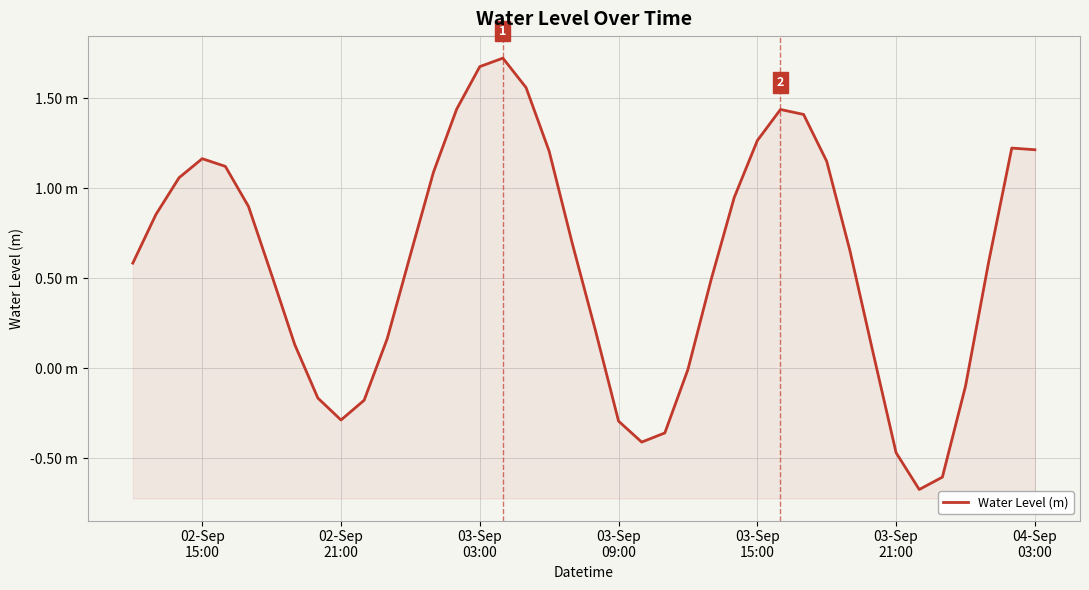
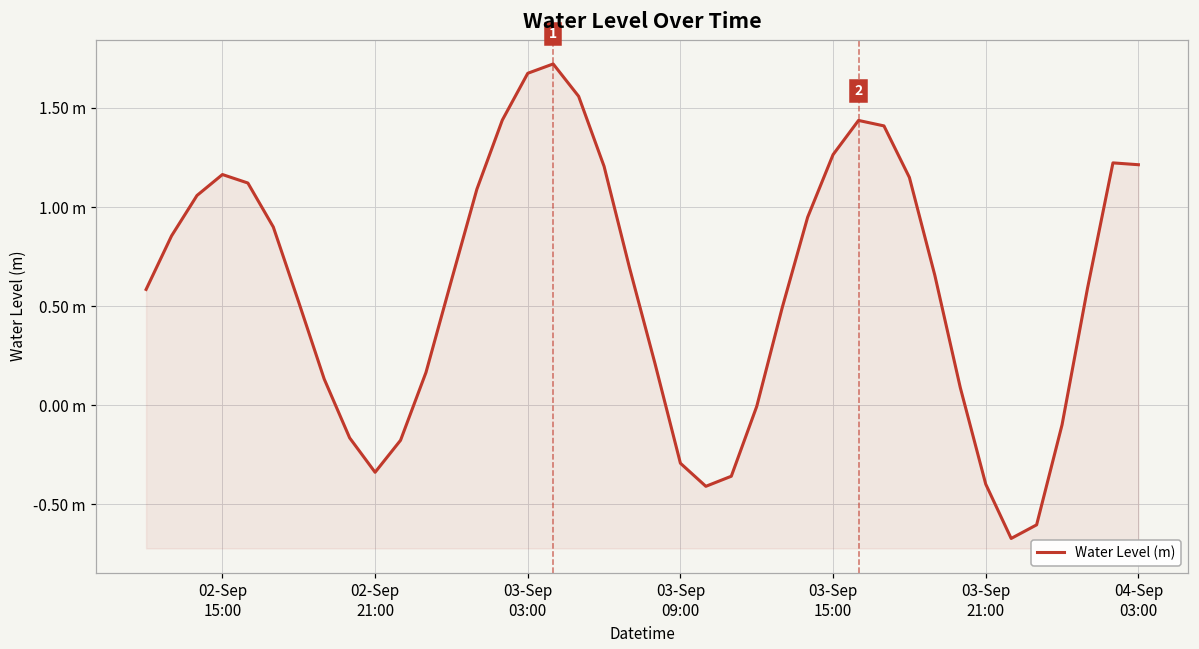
  {
    "02-Sep 15:00": "1.16 m",
-   "02-Sep 21:00": "-0.29 m",
+   "02-Sep 21:00": "-0.34 m",
    "03-Sep 03:00": "1.68 m",
    "03-Sep 09:00": "-0.29 m",
    "03-Sep 15:00": "1.26 m",
-   "03-Sep 21:00": "-0.47 m",
+   "03-Sep 21:00": "-0.40 m",
    "04-Sep 03:00": "1.21 m"
  }
